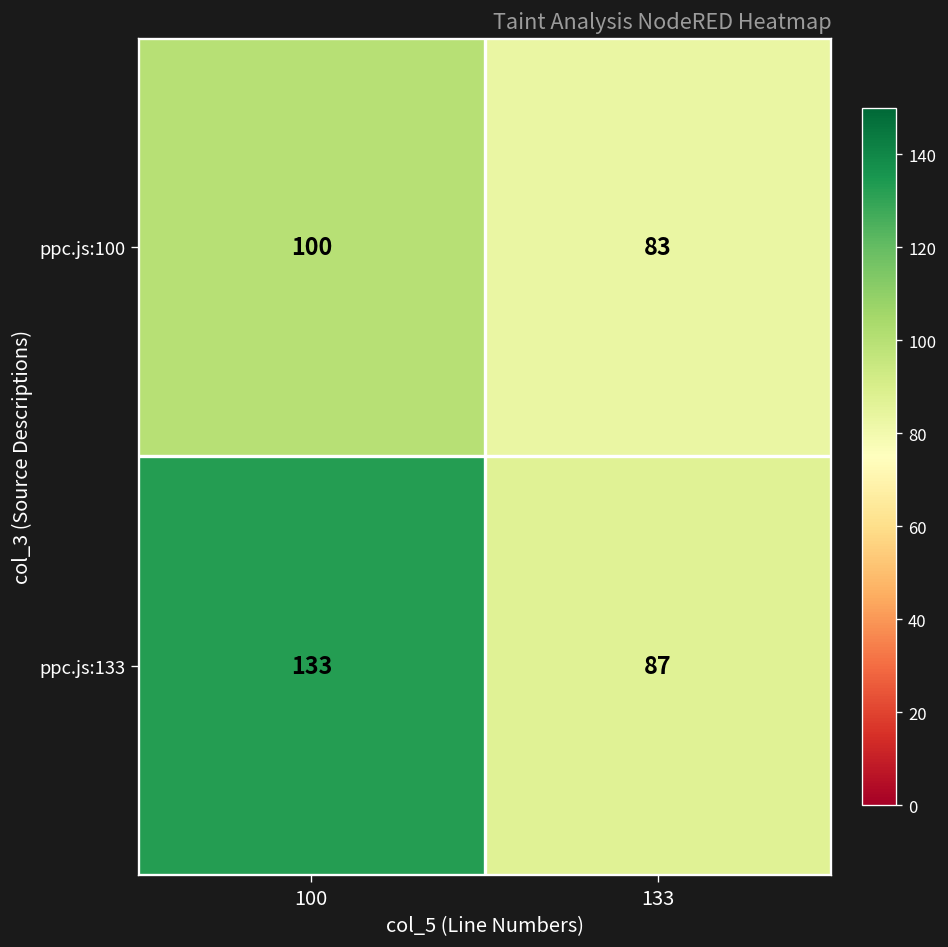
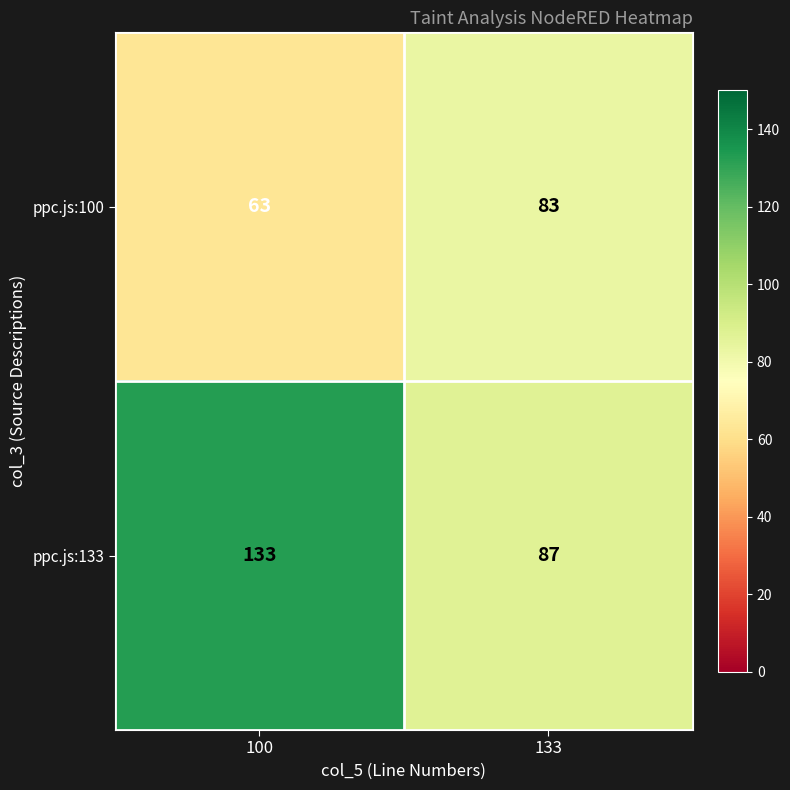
  {
    "ppc.js:100": {
-     "100": 100,
+     "100": 63,
      "133": 83
    },
    "ppc.js:133": {
      "100": 133,
      "133": 87
    }
  }
